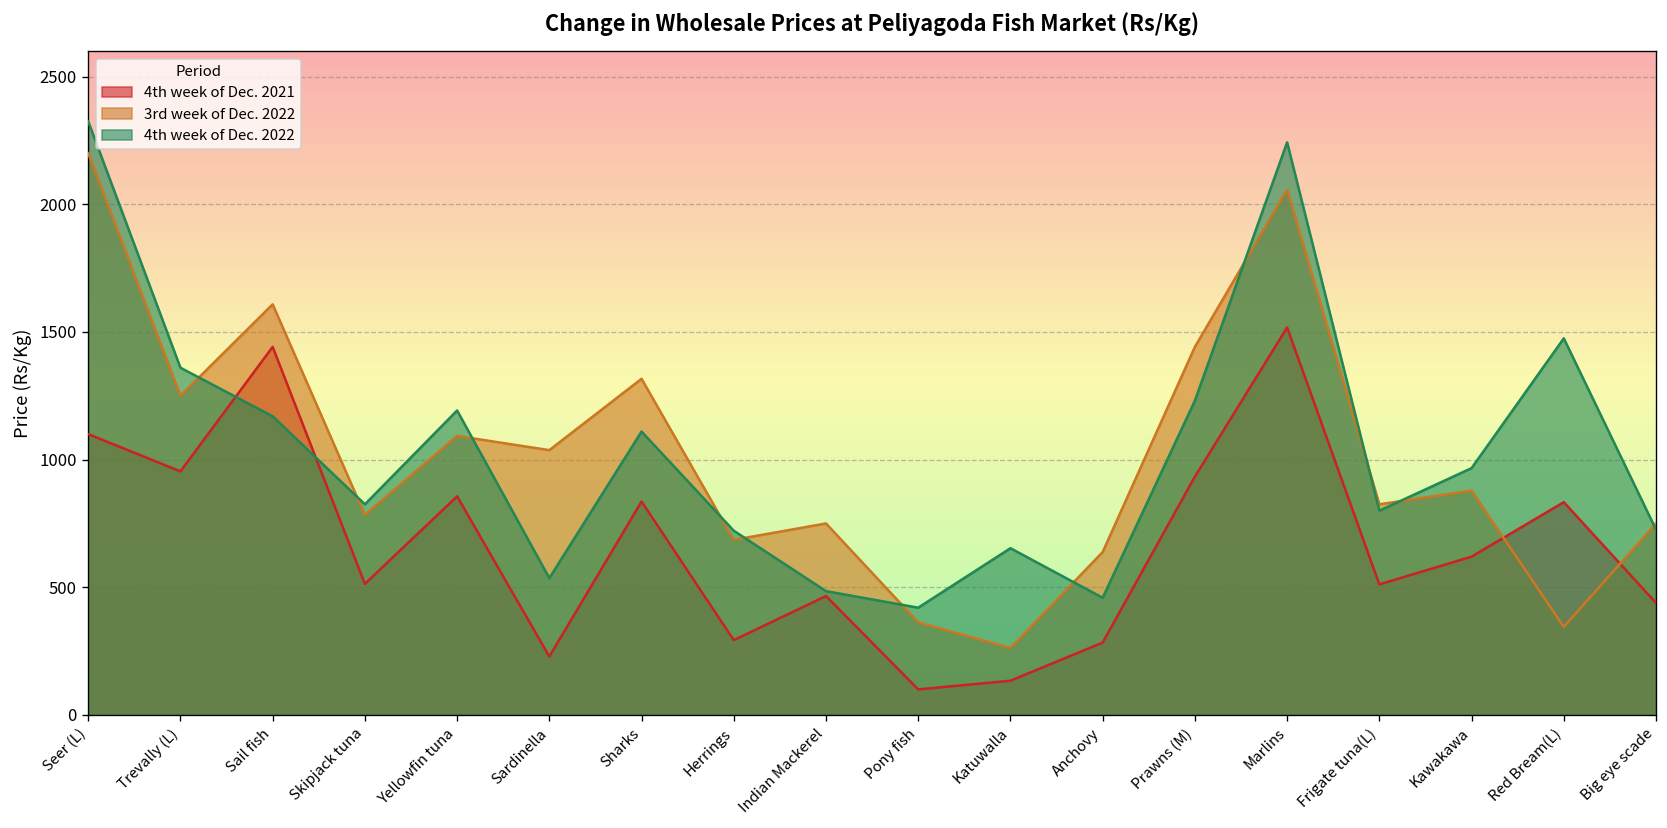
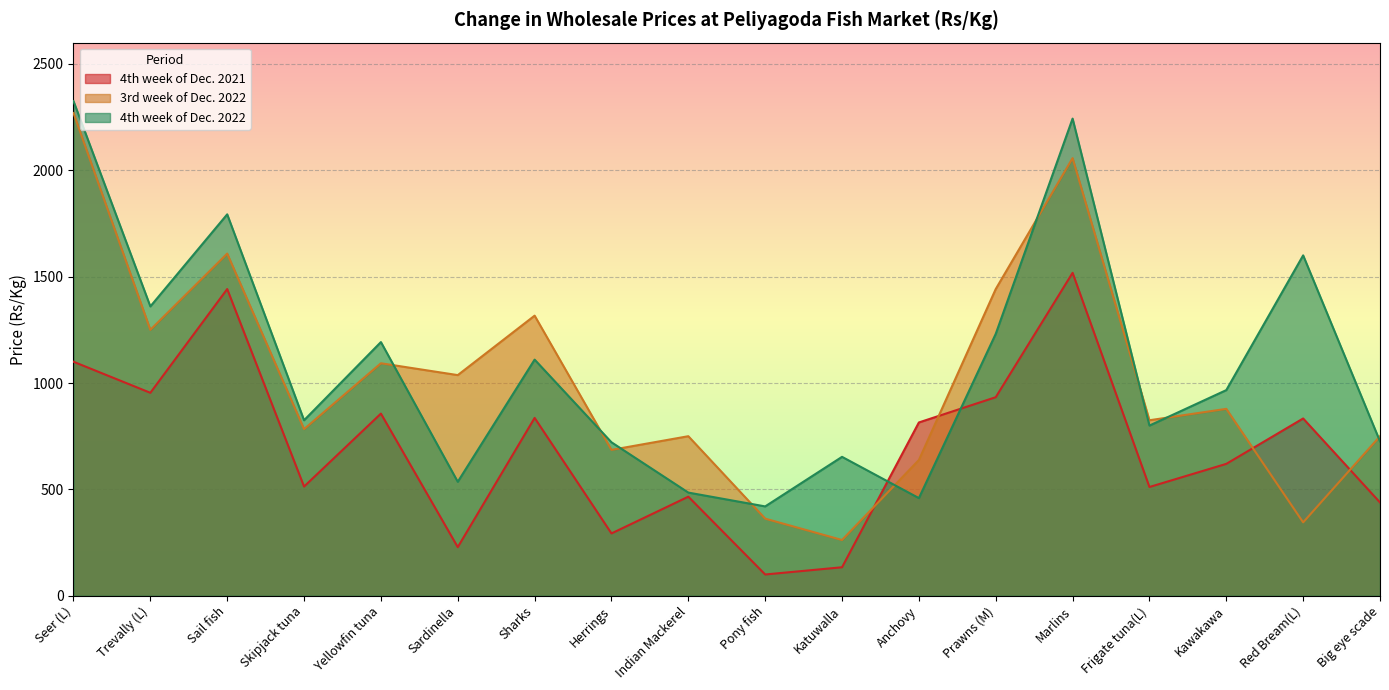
  {
    "4th week of Dec. 2021": {
      "Seer (L)": 1100,
      "Trevally (L)": 950,
      "Sail fish": 1440,
      "Skipjack tuna": 510,
      "Yellowfin tuna": 860,
      "Sardinella": 230,
      "Sharks": 840,
      "Herrings": 290,
      "Indian Mackerel": 470,
      "Pony fish": 100,
      "Katuwalla": 130,
-     "Anchovy": 280,
+     "Anchovy": 810,
      "Prawns (M)": 930,
      "Marlins": 1520,
      "Frigate tuna(L)": 510,
      "Kawakawa": 620,
      "Red Bream(L)": 830,
      "Big eye scade": 440
    },
    "3rd week of Dec. 2022": {
-     "Seer (L)": 2200,
+     "Seer (L)": 2270,
      "Trevally (L)": 1250,
      "Sail fish": 1610,
      "Skipjack tuna": 780,
      "Yellowfin tuna": 1090,
      "Sardinella": 1040,
      "Sharks": 1320,
      "Herrings": 690,
      "Indian Mackerel": 750,
      "Pony fish": 360,
      "Katuwalla": 260,
      "Anchovy": 640,
      "Prawns (M)": 1440,
      "Marlins": 2060,
      "Frigate tuna(L)": 830,
      "Kawakawa": 880,
      "Red Bream(L)": 350,
      "Big eye scade": 750
    },
    "4th week of Dec. 2022": {
      "Seer (L)": 2330,
      "Trevally (L)": 1360,
-     "Sail fish": 1170,
+     "Sail fish": 1790,
      "Skipjack tuna": 830,
      "Yellowfin tuna": 1190,
      "Sardinella": 540,
      "Sharks": 1110,
      "Herrings": 720,
      "Indian Mackerel": 490,
      "Pony fish": 420,
      "Katuwalla": 650,
      "Anchovy": 460,
      "Prawns (M)": 1230,
      "Marlins": 2240,
      "Frigate tuna(L)": 800,
      "Kawakawa": 970,
-     "Red Bream(L)": 1480,
+     "Red Bream(L)": 1600,
      "Big eye scade": 730
    }
  }
